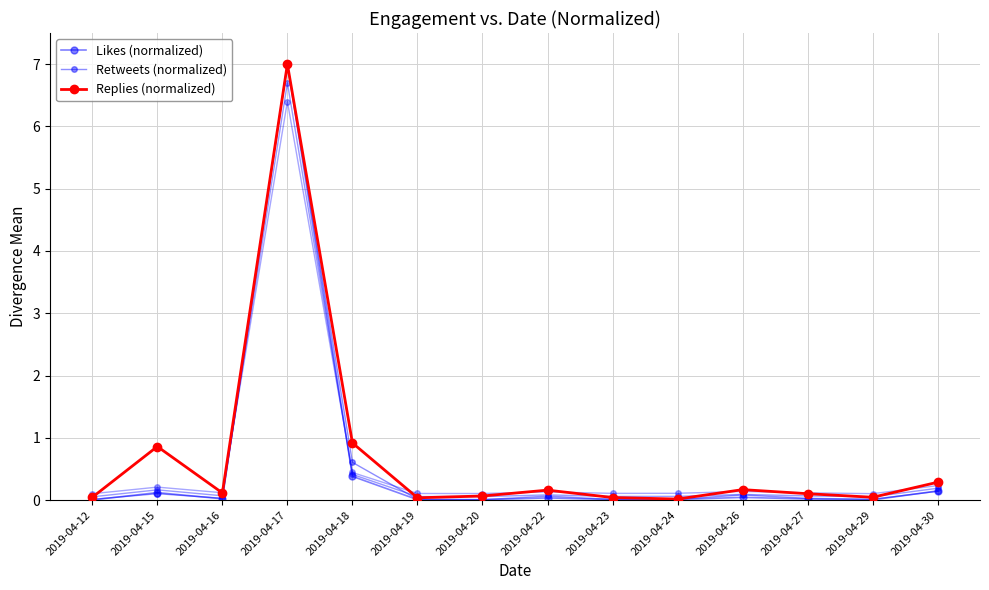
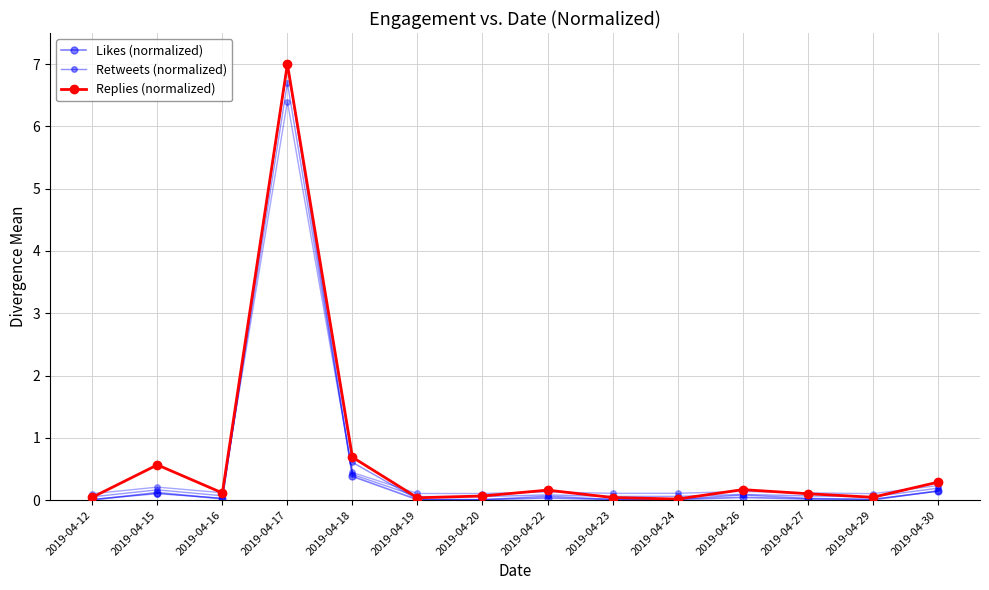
  {
    "Replies (normalized)": {
-     "2019-04-15": 0.9,
-     "2019-04-18": 0.9,
+     "2019-04-15": 0.6,
+     "2019-04-18": 0.7,
      "2019-04-30": 0.3
    }
  }
